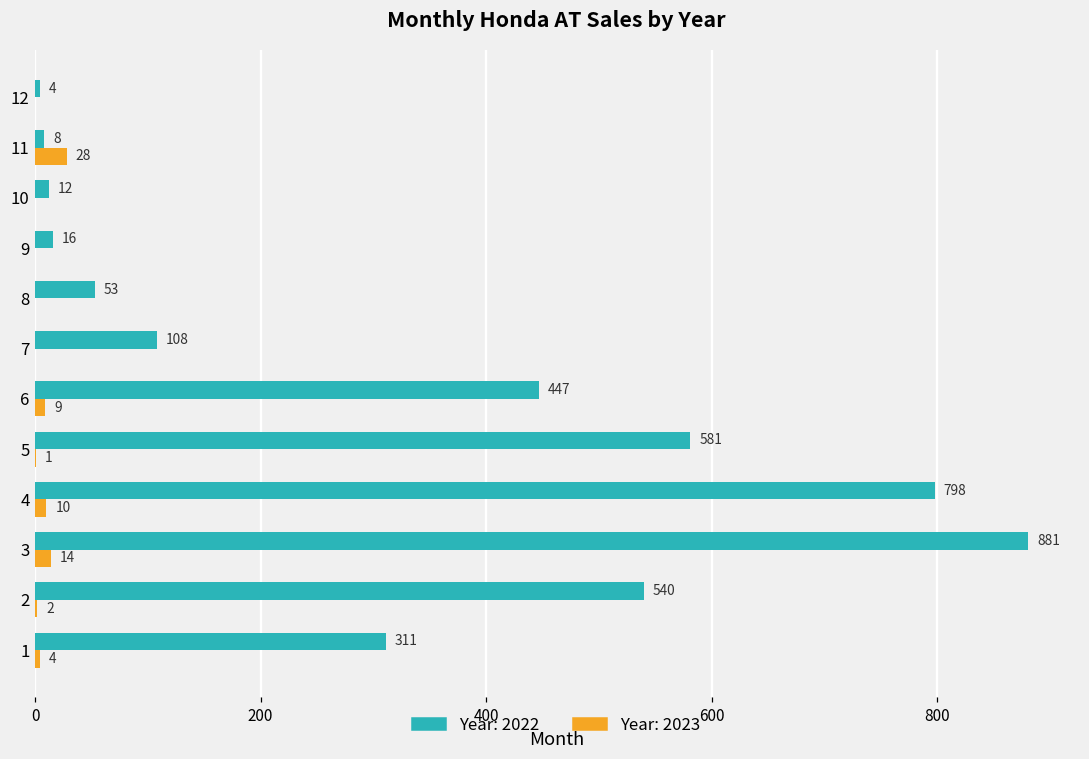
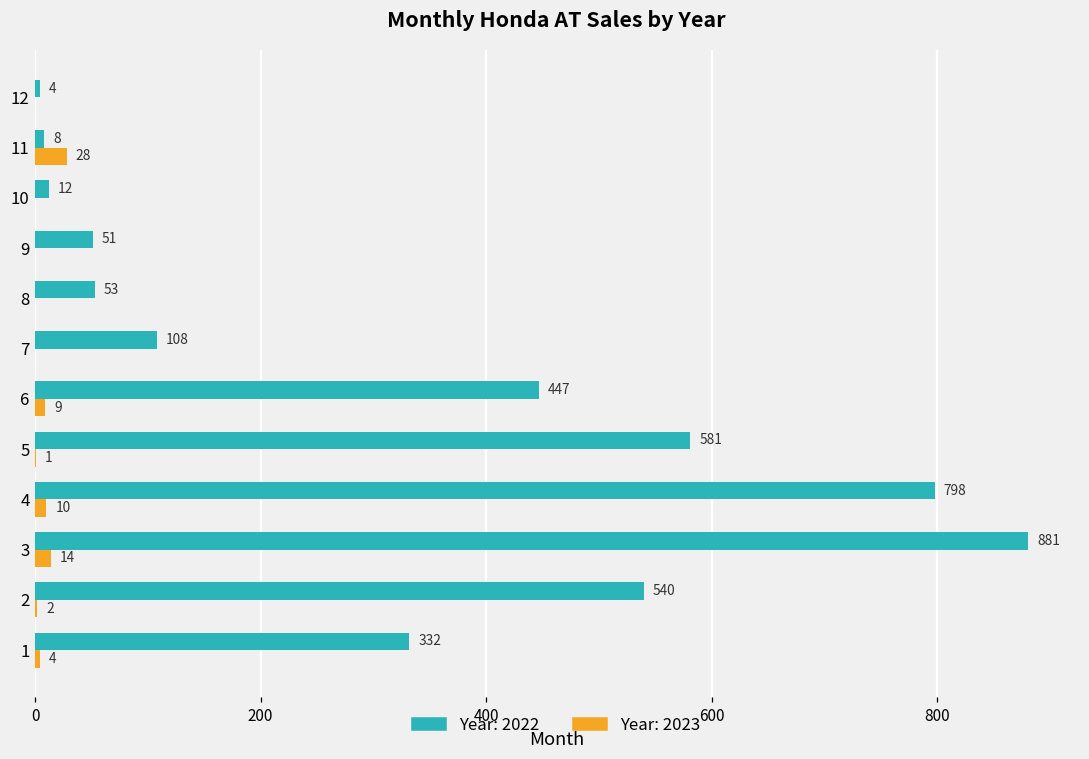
  {
    "Year: 2022": {
      "12": 4,
      "11": 8,
      "10": 12,
-     "9": 16,
+     "9": 51,
      "8": 53,
      "7": 108,
      "6": 447,
      "5": 581,
      "4": 798,
      "3": 881,
      "2": 540,
-     "1": 311
+     "1": 332
    },
    "Year: 2023": {
      "11": 28,
      "6": 9,
      "5": 1,
      "4": 10,
      "3": 14,
      "2": 2,
      "1": 4
    }
  }
